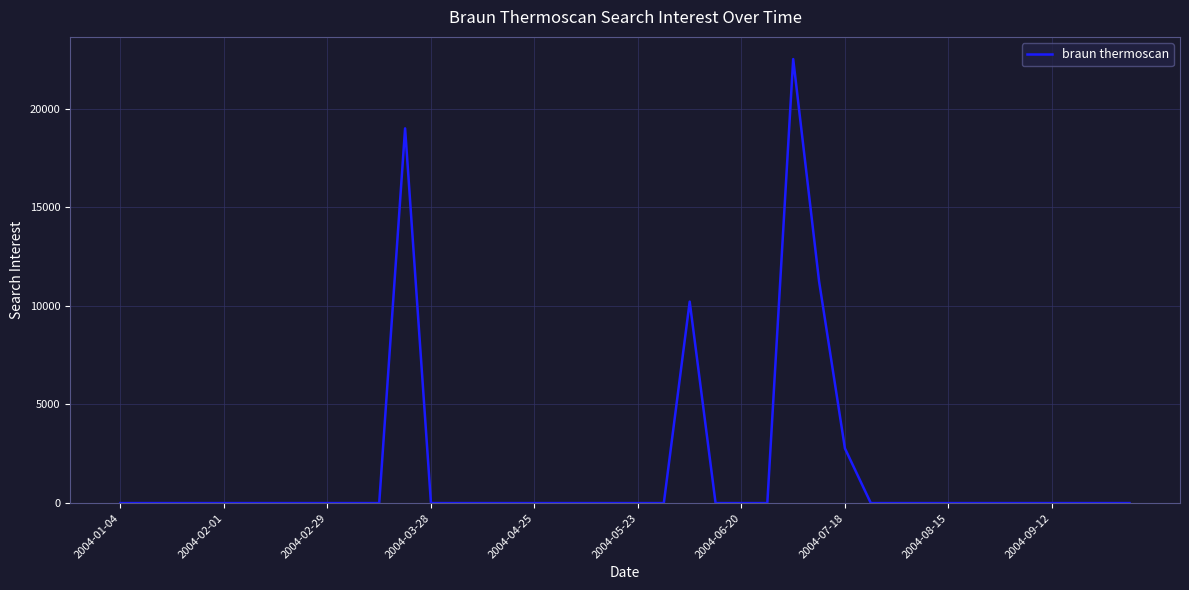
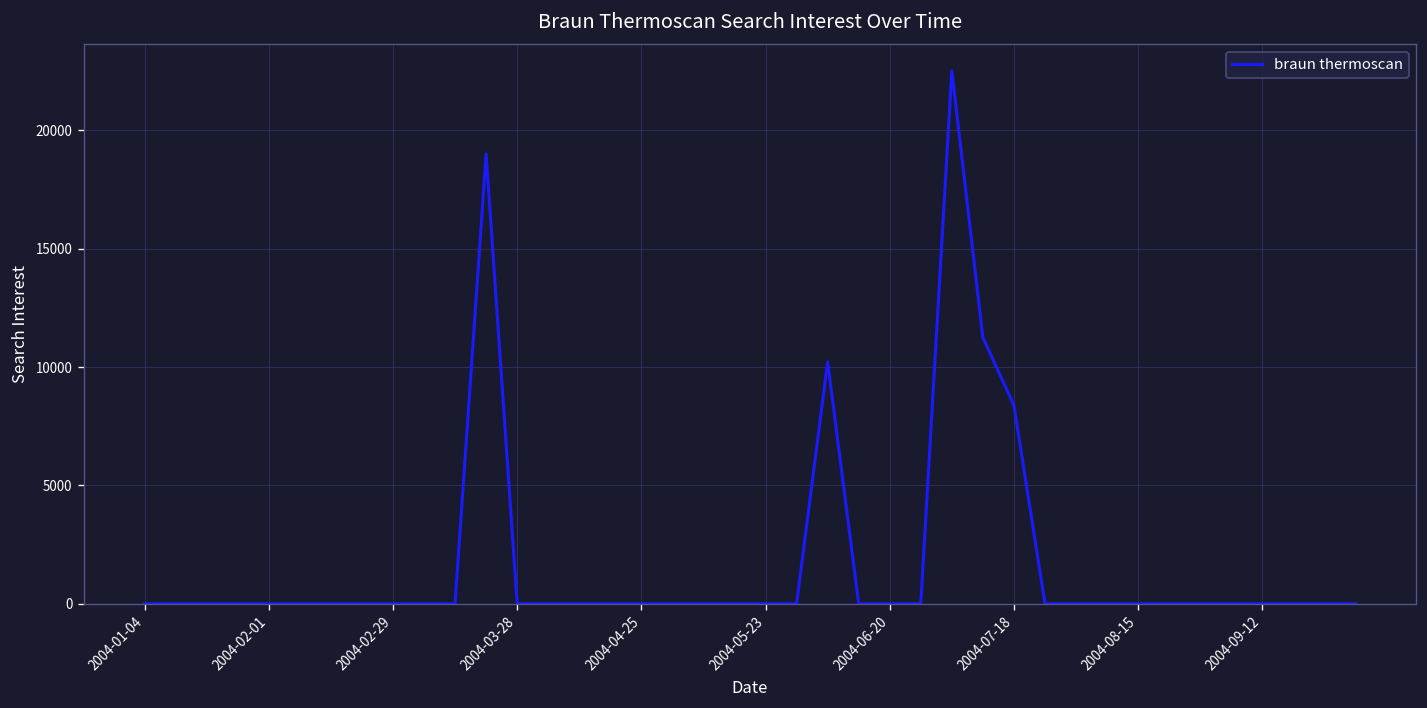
  {
    "2004-01-04": 0,
    "2004-02-01": 0,
    "2004-02-29": 0,
    "2004-03-28": 0,
    "2004-04-25": 0,
    "2004-05-23": 0,
    "2004-06-20": 0,
-   "2004-07-18": 2800,
+   "2004-07-18": 8400,
    "2004-08-15": 0,
    "2004-09-12": 0
  }
